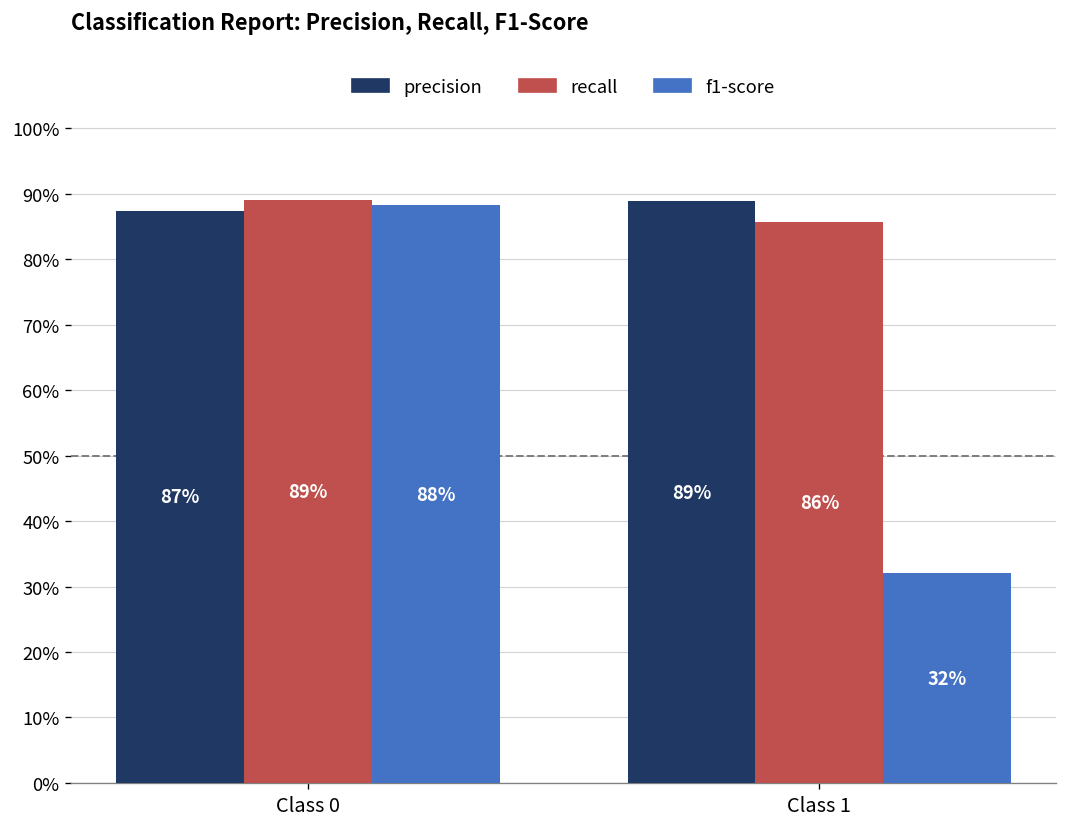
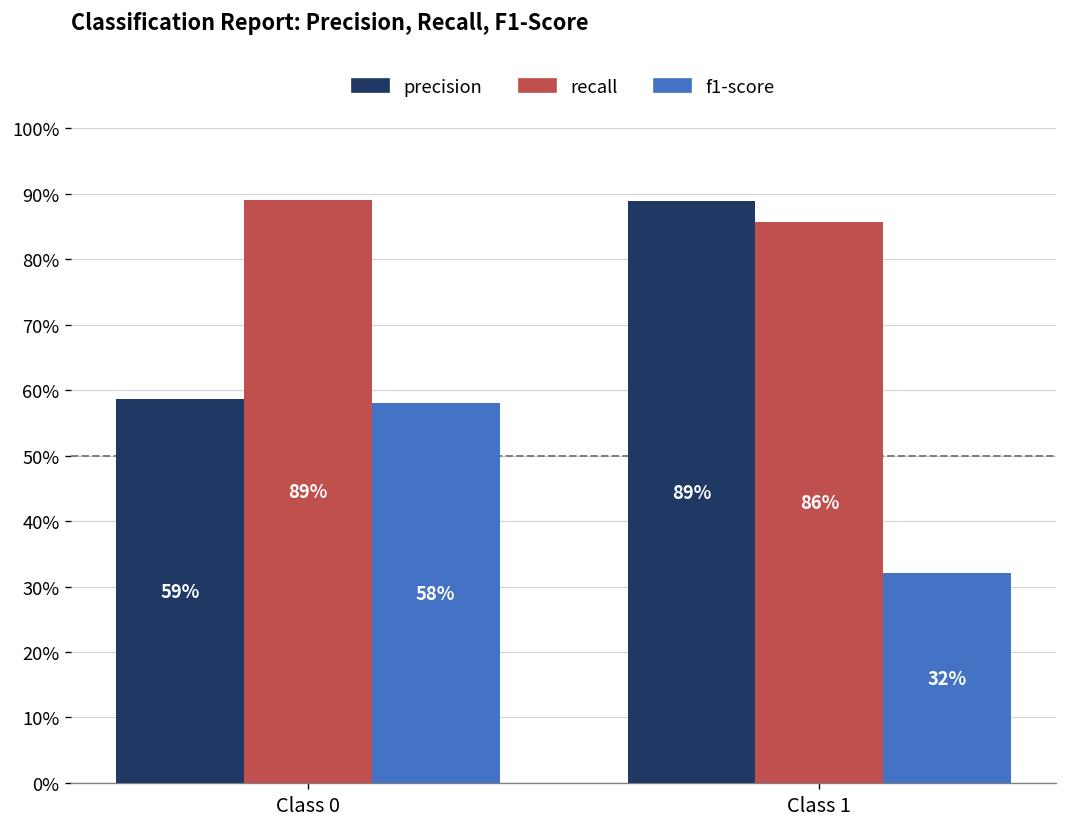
  {
    "precision": {
-     "Class 0": "87%",
+     "Class 0": "59%",
      "Class 1": "89%"
    },
    "recall": {
      "Class 0": "89%",
      "Class 1": "86%"
    },
    "f1-score": {
-     "Class 0": "88%",
+     "Class 0": "58%",
      "Class 1": "32%"
    }
  }
